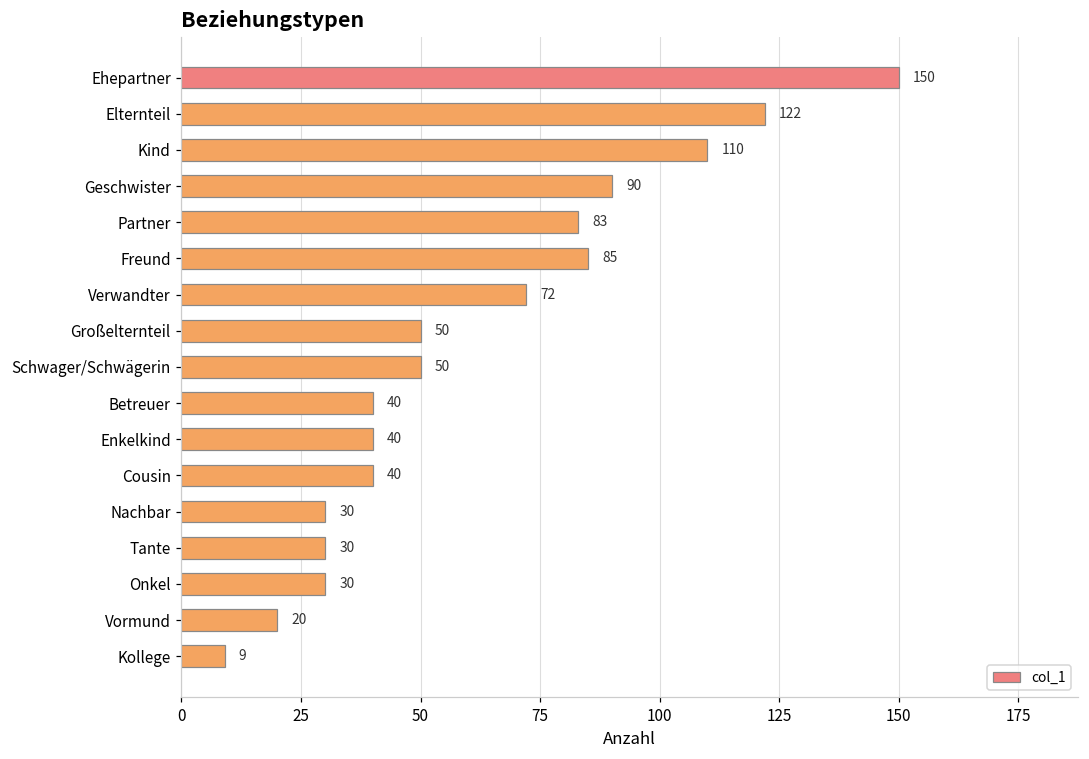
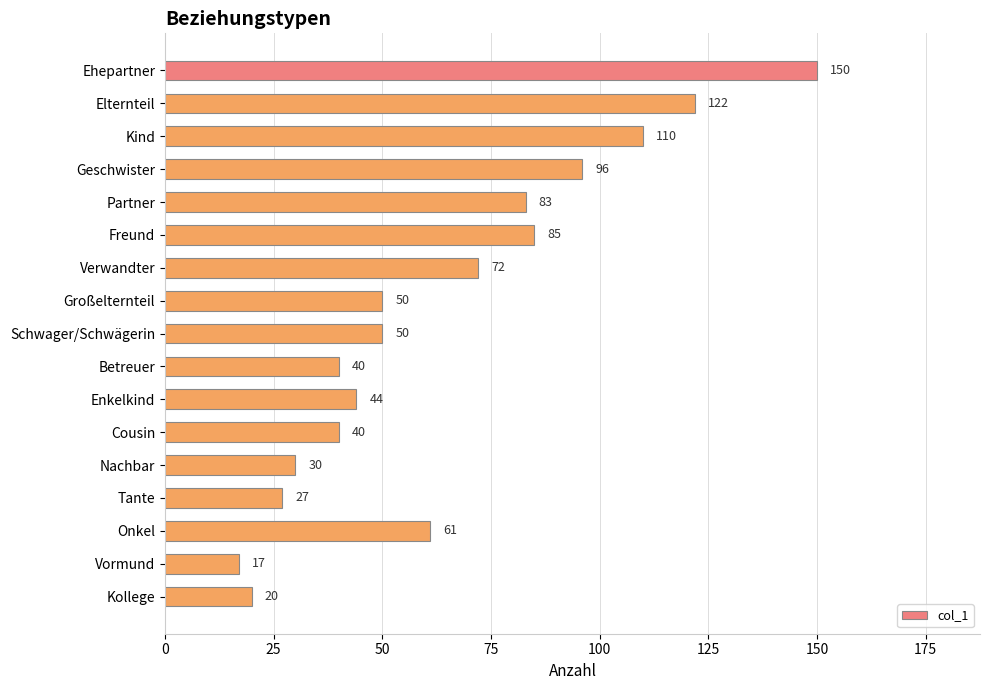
  {
    "Ehepartner": 150,
    "Elternteil": 122,
    "Kind": 110,
-   "Geschwister": 90,
+   "Geschwister": 96,
    "Partner": 83,
    "Freund": 85,
    "Verwandter": 72,
    "Großelternteil": 50,
    "Schwager/Schwägerin": 50,
    "Betreuer": 40,
-   "Enkelkind": 40,
+   "Enkelkind": 44,
    "Cousin": 40,
    "Nachbar": 30,
-   "Tante": 30,
-   "Onkel": 30,
-   "Vormund": 20,
-   "Kollege": 9
+   "Tante": 27,
+   "Onkel": 61,
+   "Vormund": 17,
+   "Kollege": 20
  }
